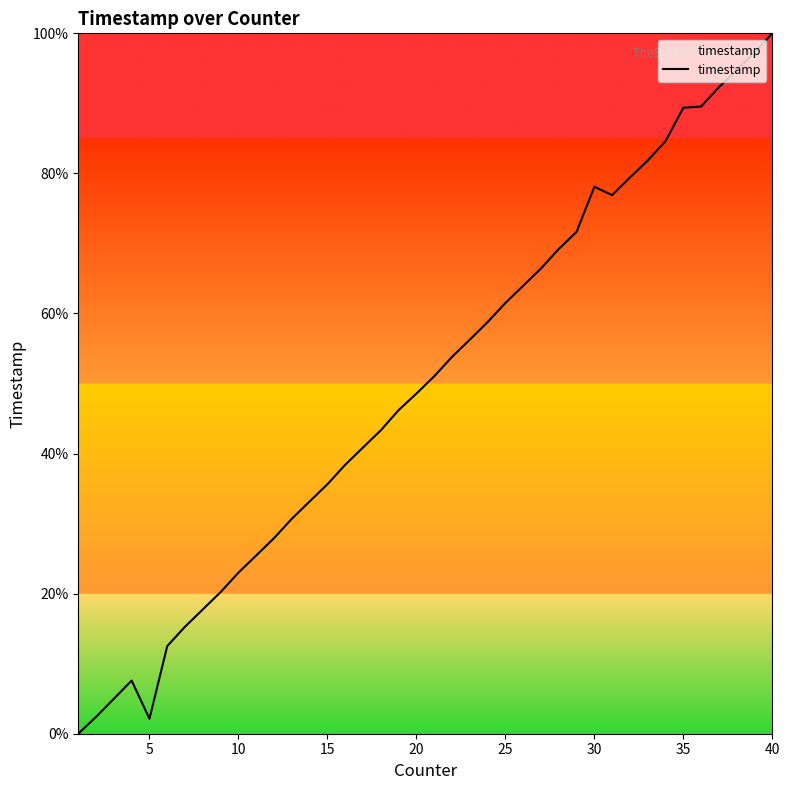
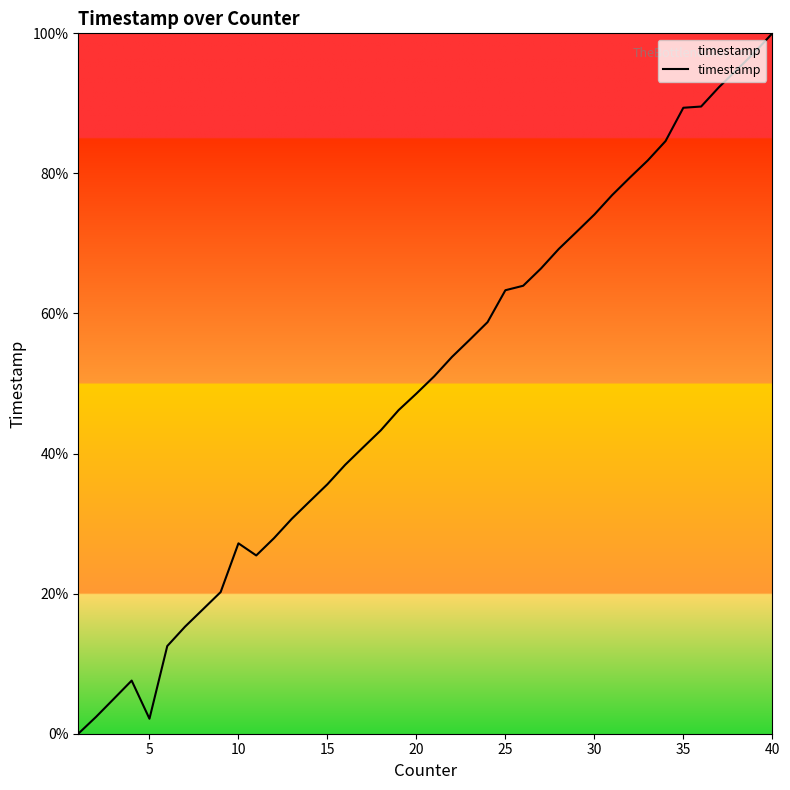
  {
    "5": "2%",
-   "10": "23%",
+   "10": "27%",
    "15": "36%",
    "20": "49%",
-   "25": "61%",
-   "30": "78%",
+   "25": "63%",
+   "30": "74%",
    "35": "89%",
    "40": "100%"
  }
